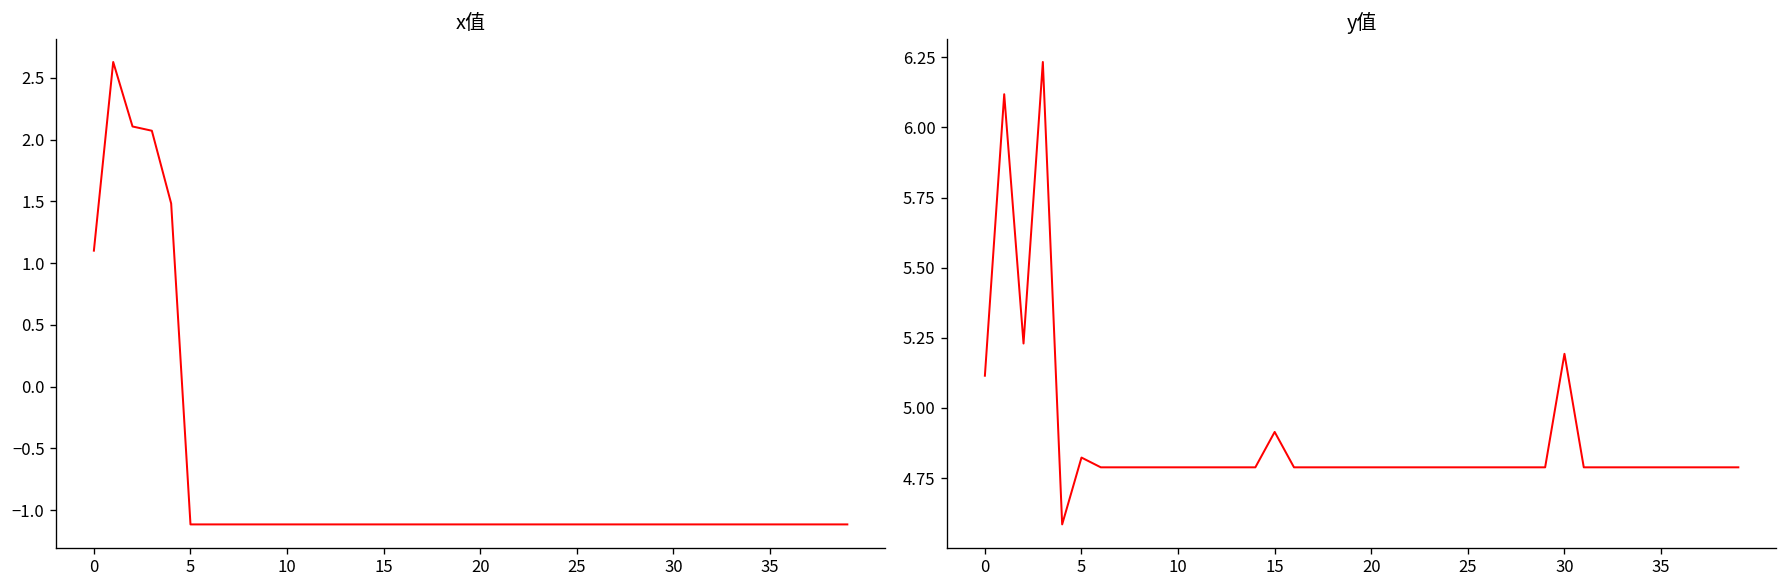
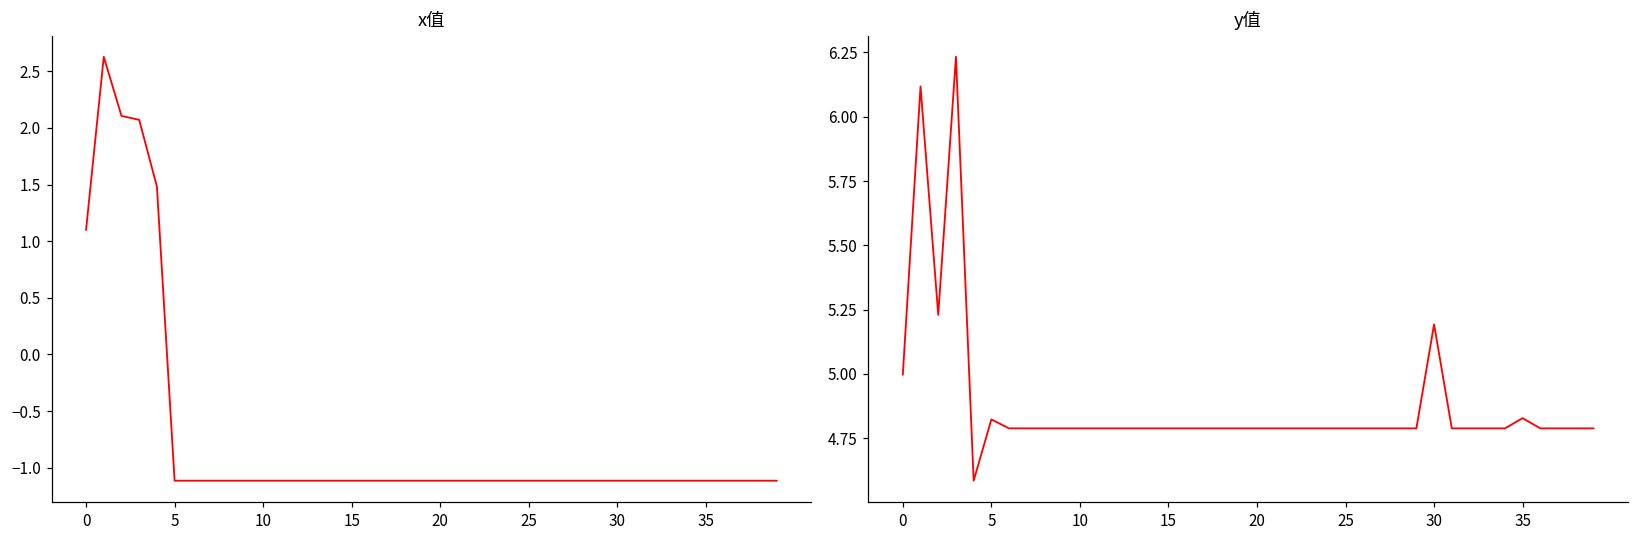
  {
    "x值": {
      "0": 1.10,
      "5": -1.11,
      "10": -1.11,
      "15": -1.11,
      "20": -1.11,
      "25": -1.11,
      "30": -1.11,
      "35": -1.11
    },
    "y值": {
-     "0": 5.11,
+     "0": 5.00,
      "5": 4.82,
      "10": 4.79,
-     "15": 4.91,
+     "15": 4.79,
      "20": 4.79,
      "25": 4.79,
      "30": 5.19,
-     "35": 4.79
+     "35": 4.83
    }
  }
